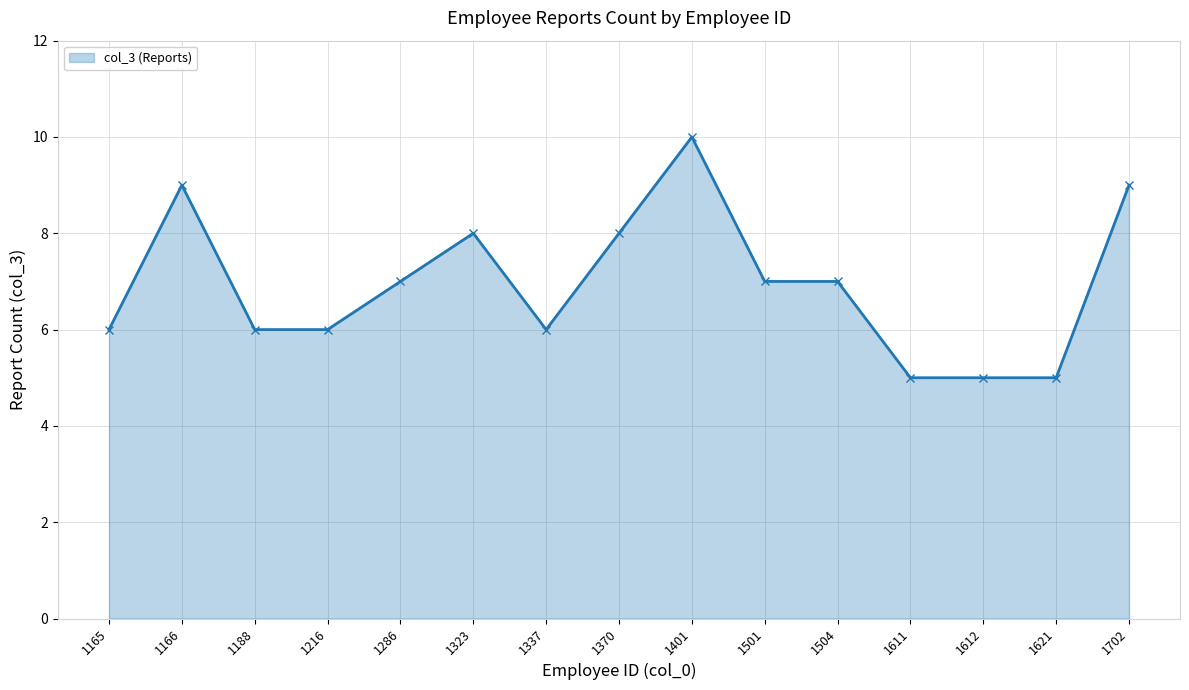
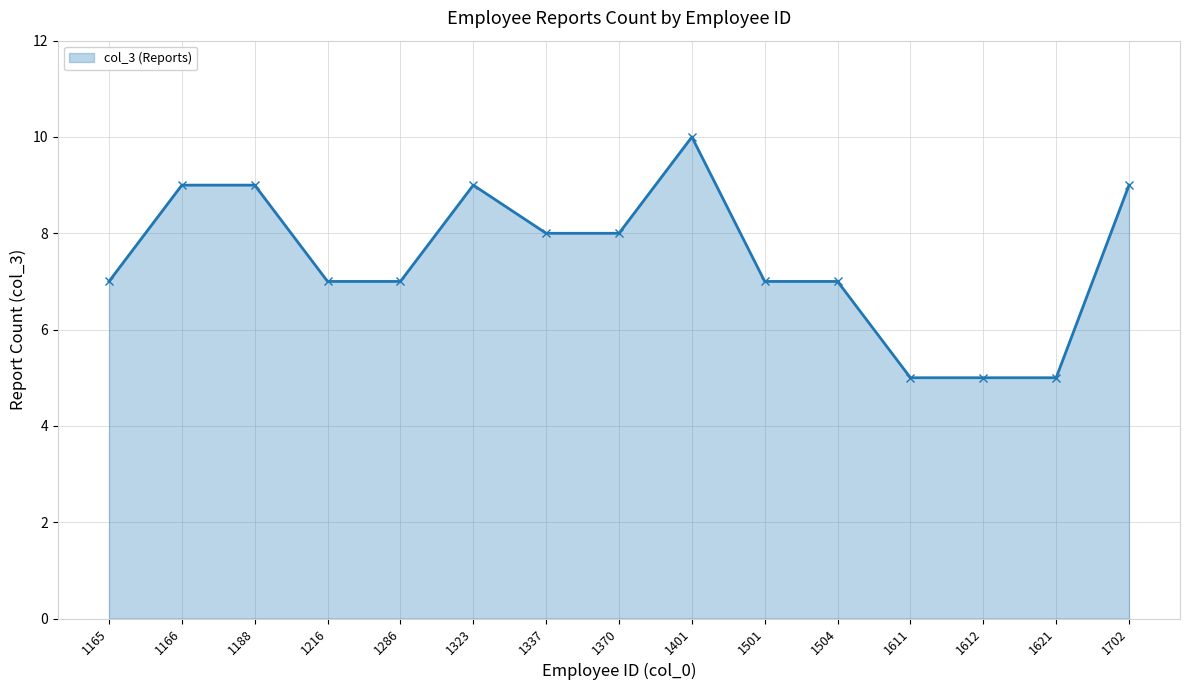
  {
-   "1165": 6,
+   "1165": 7,
    "1166": 9,
-   "1188": 6,
-   "1216": 6,
+   "1188": 9,
+   "1216": 7,
    "1286": 7,
-   "1323": 8,
-   "1337": 6,
+   "1323": 9,
+   "1337": 8,
    "1370": 8,
    "1401": 10,
    "1501": 7,
    "1504": 7,
    "1611": 5,
    "1612": 5,
    "1621": 5,
    "1702": 9
  }
